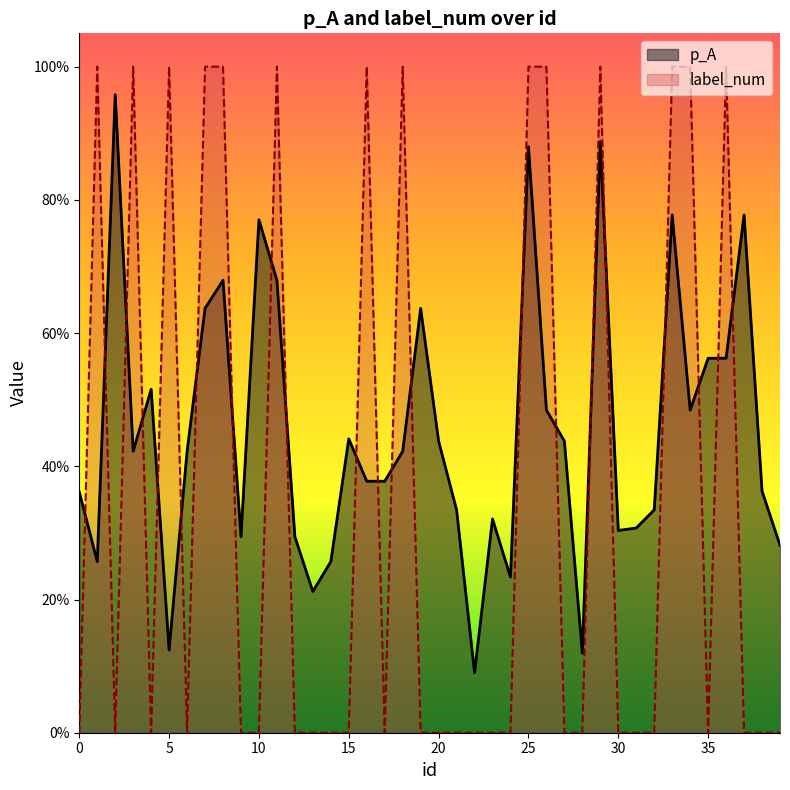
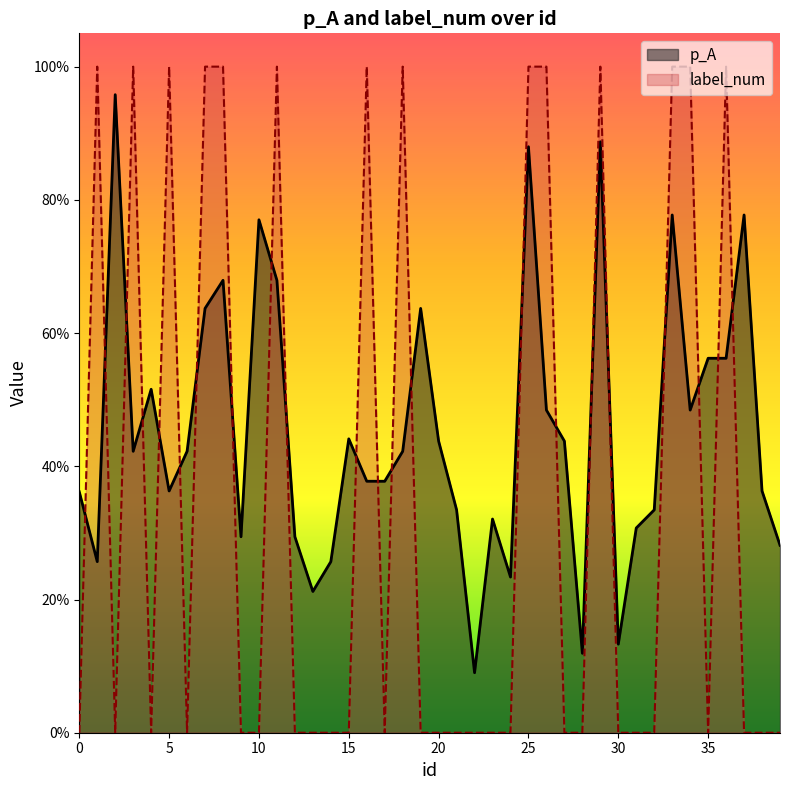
  {
    "p_A": {
      "0": "36%",
-     "5": "12%",
+     "5": "36%",
      "10": "77%",
      "15": "44%",
      "20": "44%",
      "25": "88%",
-     "30": "30%",
+     "30": "13%",
      "35": "56%"
    },
    "label_num": {
      "0": "0%",
      "5": "100%",
      "10": "0%",
      "15": "0%",
      "20": "0%",
      "25": "100%",
      "30": "0%",
      "35": "0%"
    }
  }
